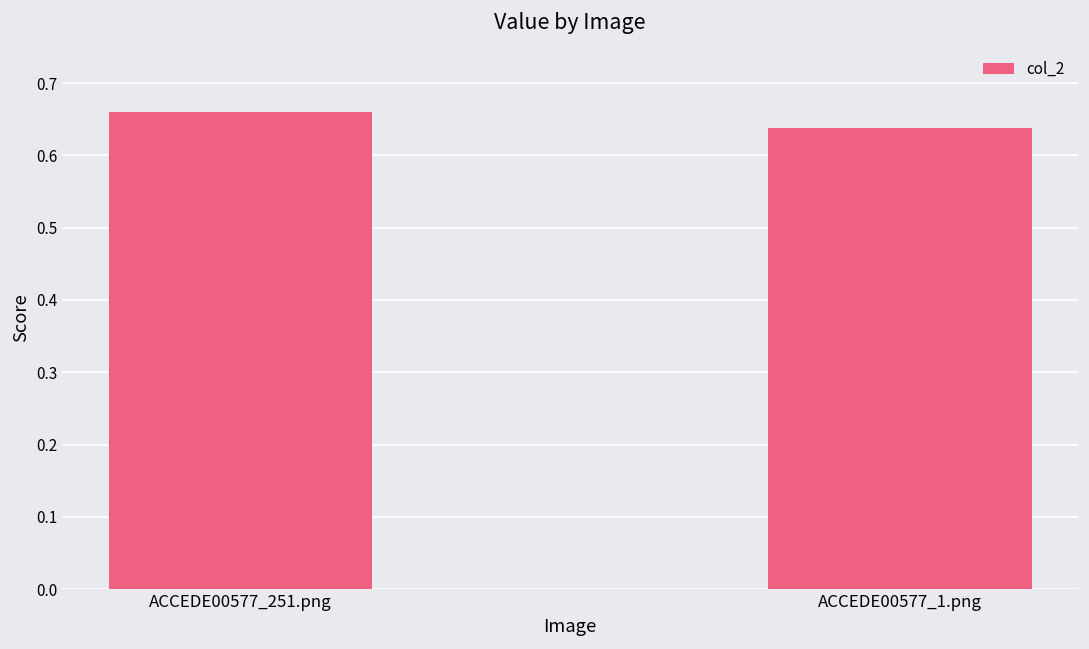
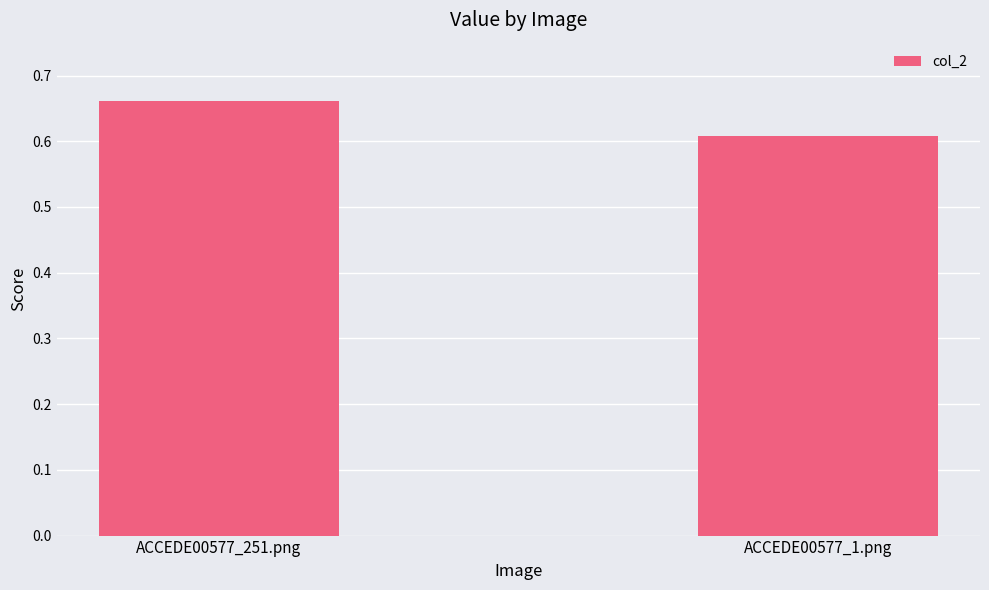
  {
    "ACCEDE00577_251.png": 0.66,
-   "ACCEDE00577_1.png": 0.64
+   "ACCEDE00577_1.png": 0.61
  }
